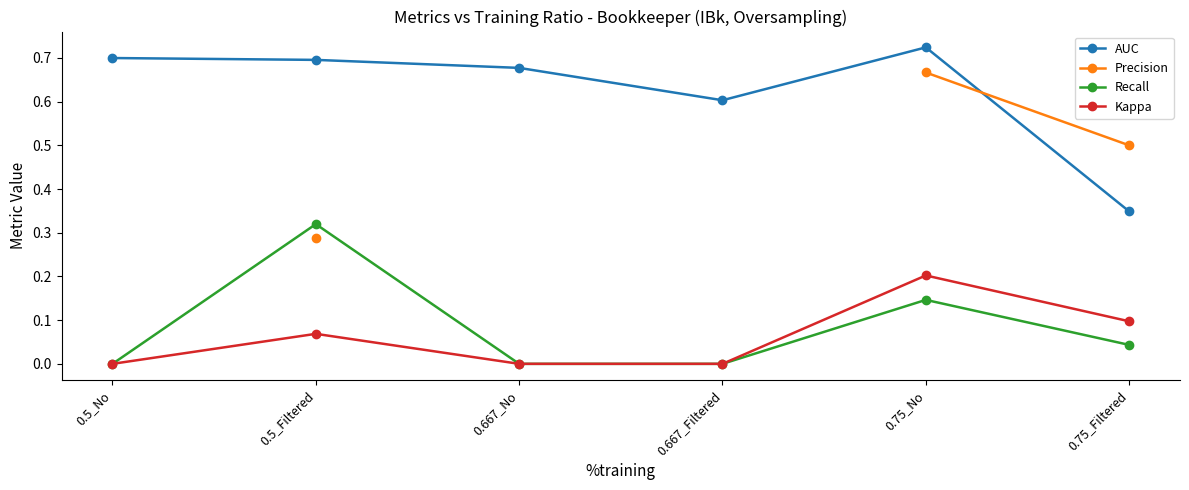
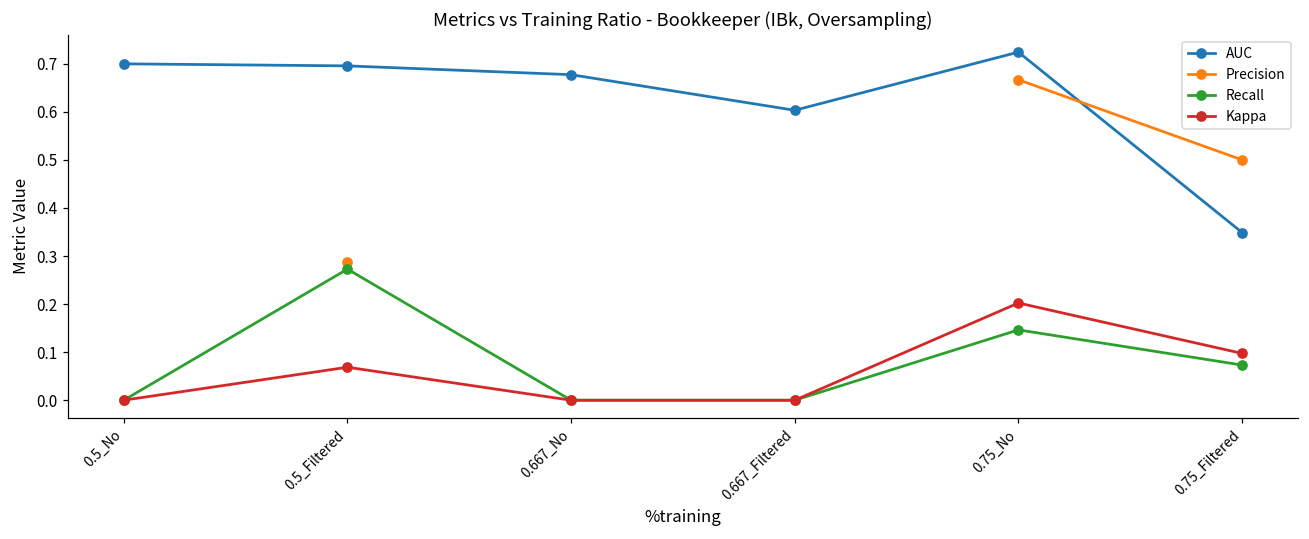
  {
    "AUC": {
      "0.5_No": 0.70,
      "0.5_Filtered": 0.70,
      "0.667_No": 0.68,
      "0.667_Filtered": 0.60,
      "0.75_No": 0.72,
      "0.75_Filtered": 0.35
    },
    "Precision": {
      "0.5_Filtered": 0.29,
      "0.75_No": 0.67,
      "0.75_Filtered": 0.50
    },
    "Recall": {
-     "0.5_Filtered": 0.32,
+     "0.5_Filtered": 0.27,
      "0.75_No": 0.15,
-     "0.75_Filtered": 0.04
+     "0.75_Filtered": 0.07
    },
    "Kappa": {
      "0.5_Filtered": 0.07,
      "0.75_No": 0.20,
      "0.75_Filtered": 0.10
    }
  }
